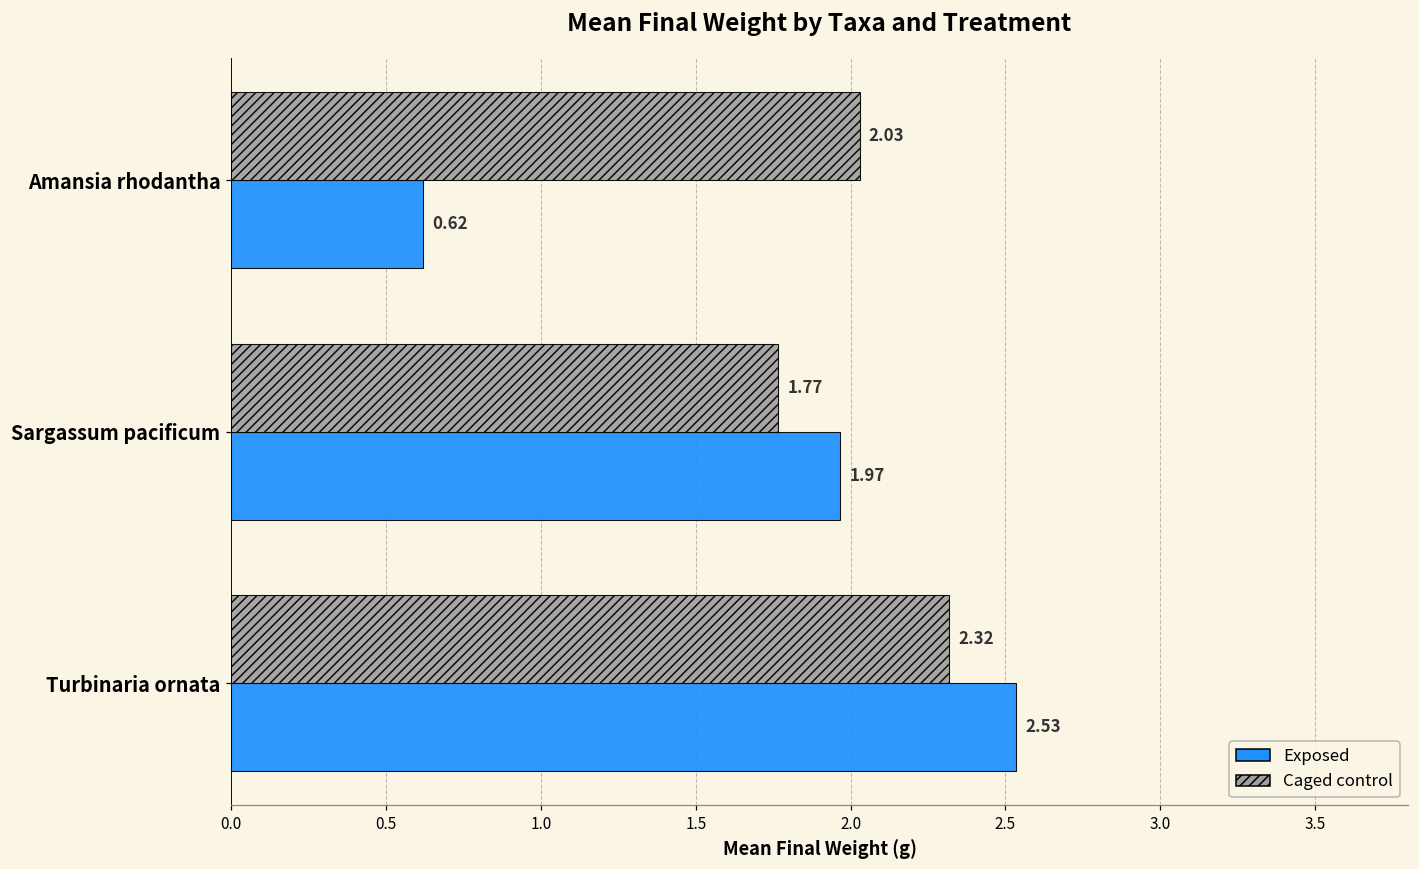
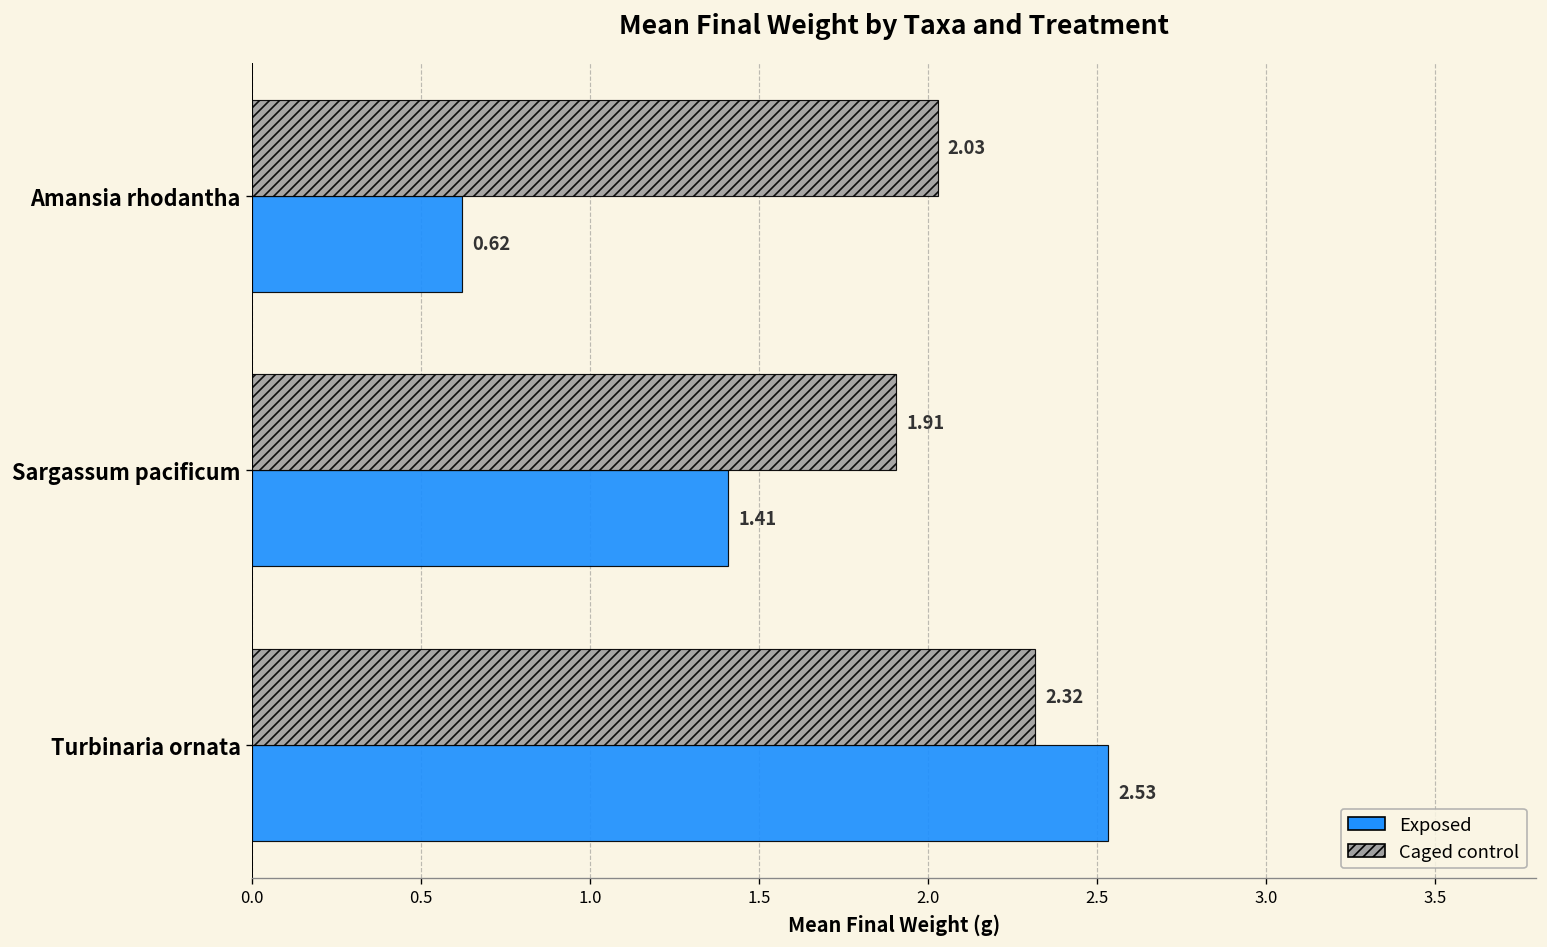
  {
    "Exposed": {
      "Amansia rhodantha": 0.62,
-     "Sargassum pacificum": 1.97,
+     "Sargassum pacificum": 1.41,
      "Turbinaria ornata": 2.53
    },
    "Caged control": {
      "Amansia rhodantha": 2.03,
-     "Sargassum pacificum": 1.77,
+     "Sargassum pacificum": 1.91,
      "Turbinaria ornata": 2.32
    }
  }
